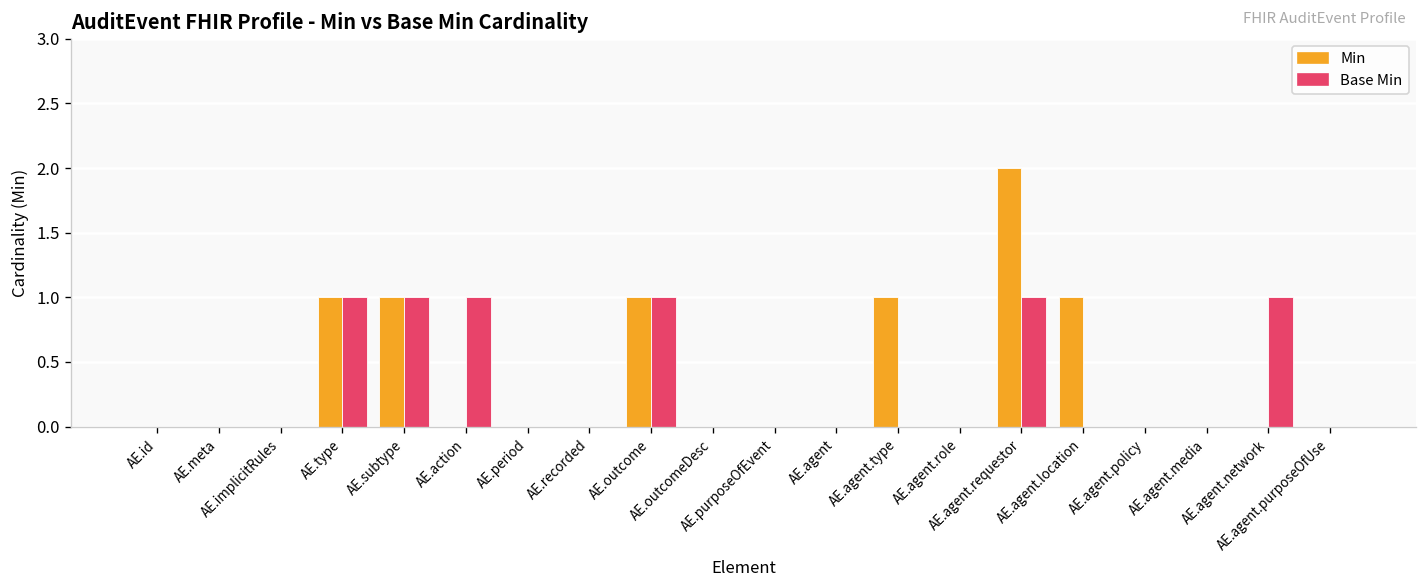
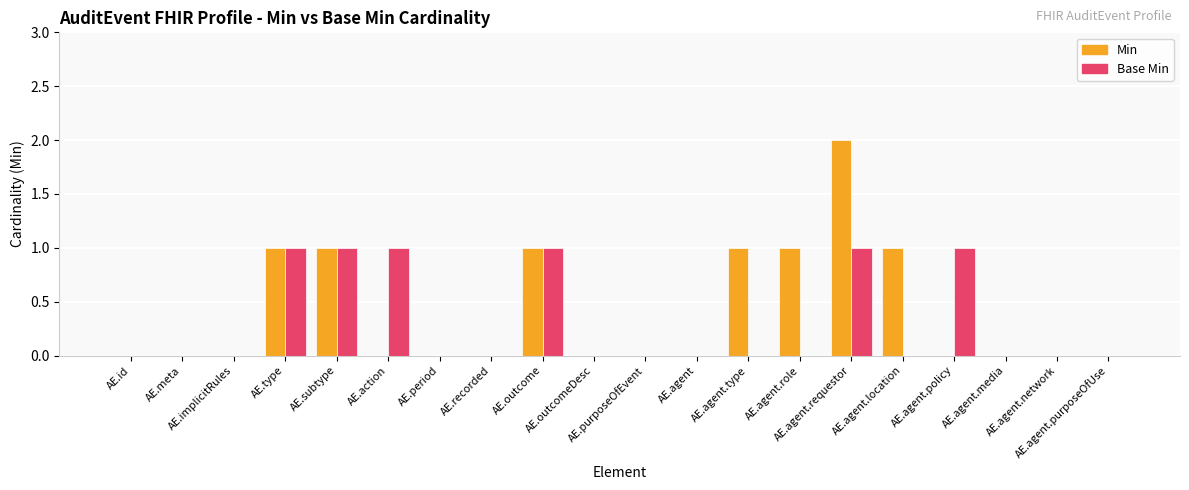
  {
    "Min": {
      "AE.id": 0,
      "AE.meta": 0,
      "AE.implicitRules": 0,
      "AE.type": 1,
      "AE.subtype": 1,
      "AE.action": 0,
      "AE.period": 0,
      "AE.recorded": 0,
      "AE.outcome": 1,
      "AE.outcomeDesc": 0,
      "AE.purposeOfEvent": 0,
      "AE.agent": 0,
      "AE.agent.type": 1,
-     "AE.agent.role": 0,
+     "AE.agent.role": 1,
      "AE.agent.requestor": 2,
      "AE.agent.location": 1,
      "AE.agent.policy": 0,
      "AE.agent.media": 0,
      "AE.agent.network": 0,
      "AE.agent.purposeOfUse": 0
    },
    "Base Min": {
      "AE.id": 0,
      "AE.meta": 0,
      "AE.implicitRules": 0,
      "AE.type": 1,
      "AE.subtype": 1,
      "AE.action": 1,
      "AE.period": 0,
      "AE.recorded": 0,
      "AE.outcome": 1,
      "AE.outcomeDesc": 0,
      "AE.purposeOfEvent": 0,
      "AE.agent": 0,
      "AE.agent.type": 0,
      "AE.agent.role": 0,
      "AE.agent.requestor": 1,
      "AE.agent.location": 0,
-     "AE.agent.policy": 0,
+     "AE.agent.policy": 1,
      "AE.agent.media": 0,
-     "AE.agent.network": 1,
+     "AE.agent.network": 0,
      "AE.agent.purposeOfUse": 0
    }
  }
